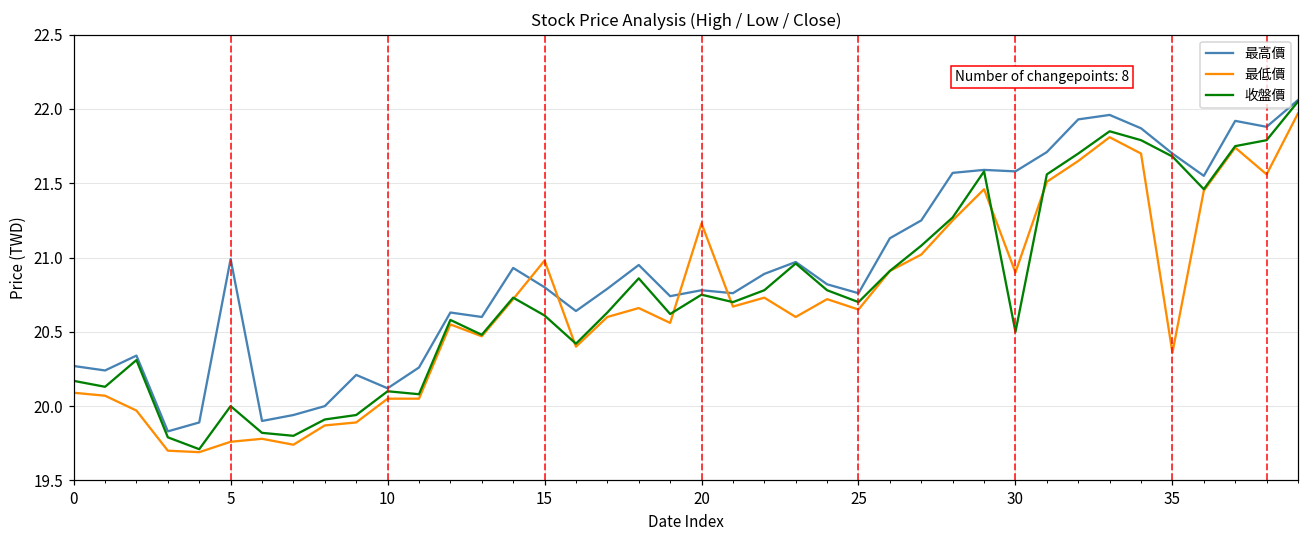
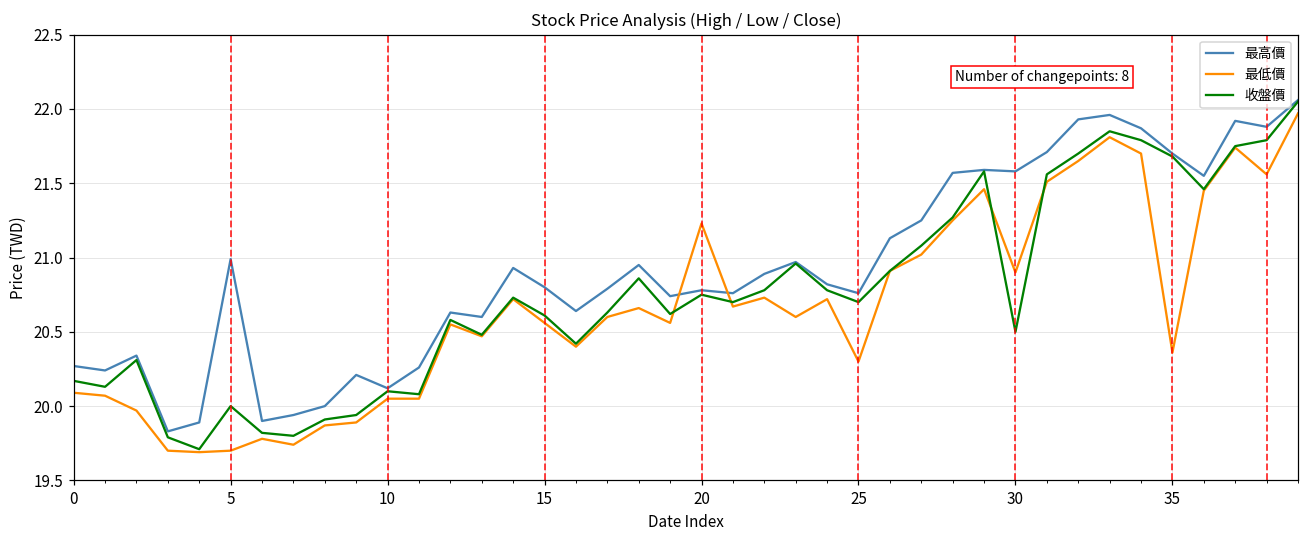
  {
    "最高價": {
      "0": 20.27,
      "5": 20.99,
      "10": 20.12,
      "15": 20.80,
      "20": 20.78,
      "25": 20.76,
      "30": 21.58,
      "35": 21.70
    },
    "最低價": {
      "0": 20.09,
-     "5": 19.76,
+     "5": 19.70,
      "10": 20.05,
-     "15": 20.98,
+     "15": 20.56,
      "20": 21.23,
-     "25": 20.65,
+     "25": 20.30,
      "30": 20.90,
      "35": 20.36
    },
    "收盤價": {
      "0": 20.17,
      "5": 20.00,
      "10": 20.10,
      "15": 20.61,
      "20": 20.75,
      "25": 20.70,
      "30": 20.50,
      "35": 21.68
    }
  }
